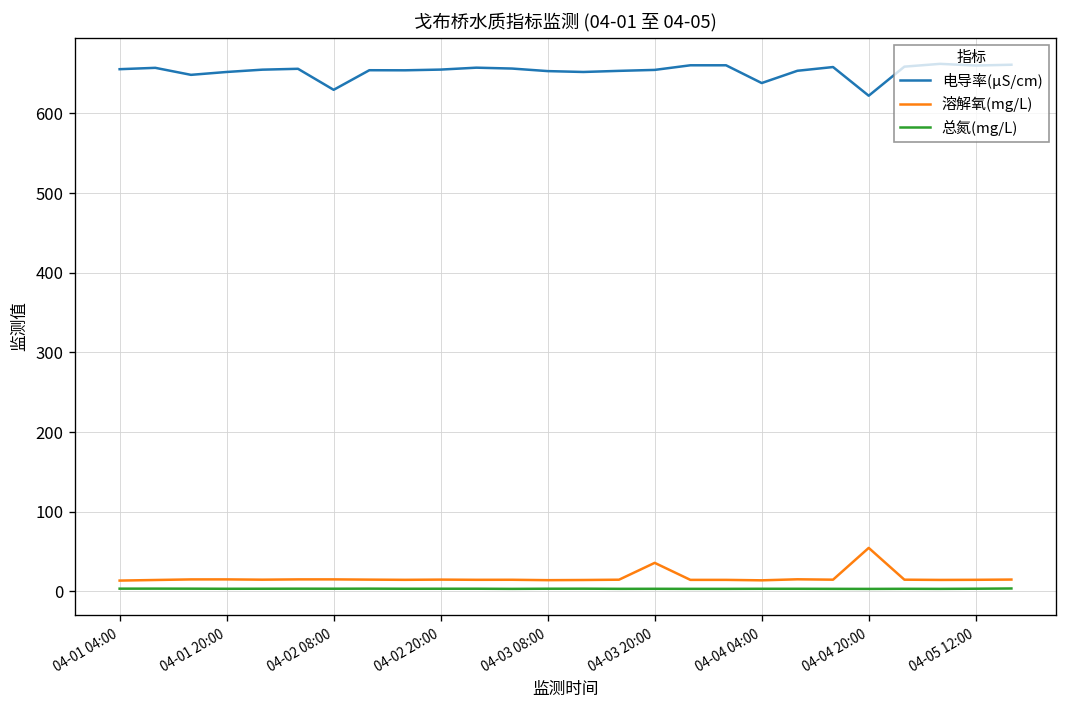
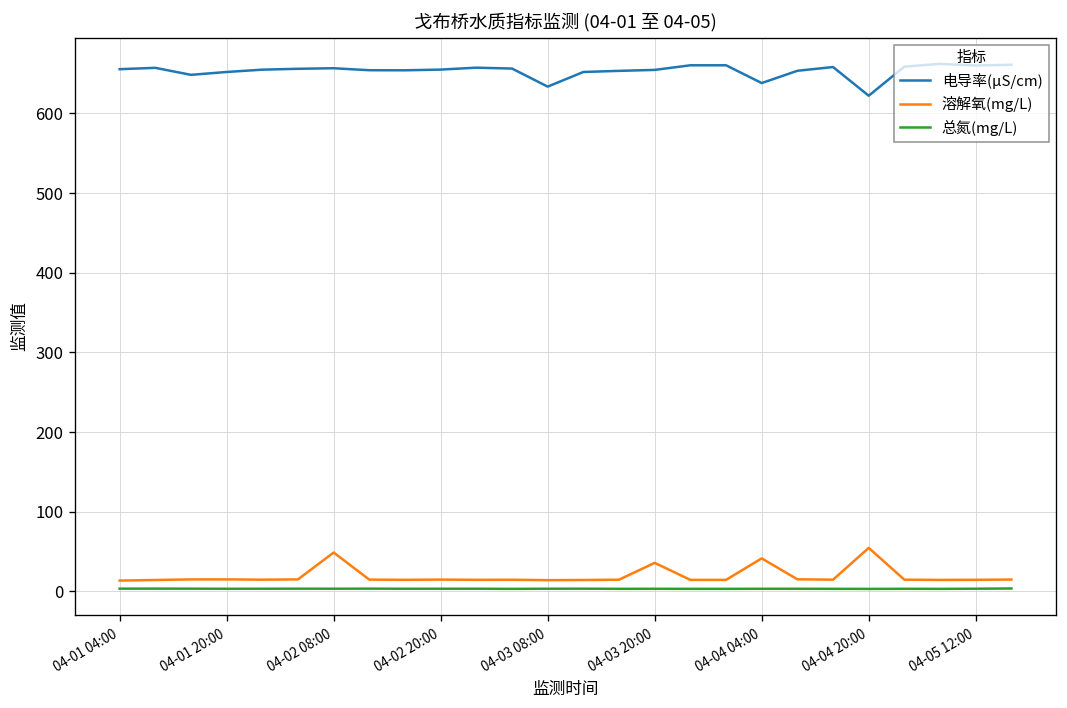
  {
    "电导率(μS/cm)": {
      "04-01 04:00": 660,
      "04-01 20:00": 650,
-     "04-02 08:00": 630,
+     "04-02 08:00": 660,
      "04-02 20:00": 660,
-     "04-03 08:00": 650,
+     "04-03 08:00": 630,
      "04-03 20:00": 650,
      "04-04 04:00": 640,
      "04-04 20:00": 620
    },
    "溶解氧(mg/L)": {
      "04-01 04:00": 10,
      "04-01 20:00": 20,
-     "04-02 08:00": 20,
+     "04-02 08:00": 50,
      "04-02 20:00": 10,
      "04-03 08:00": 10,
      "04-03 20:00": 40,
-     "04-04 04:00": 10,
+     "04-04 04:00": 40,
      "04-04 20:00": 50,
      "04-05 12:00": 10
    },
    "总氮(mg/L)": {
      "04-01 04:00": 0,
      "04-01 20:00": 0,
      "04-02 08:00": 0,
      "04-02 20:00": 0,
      "04-03 08:00": 0,
      "04-03 20:00": 0,
      "04-04 04:00": 0,
      "04-04 20:00": 0,
      "04-05 12:00": 0
    }
  }
